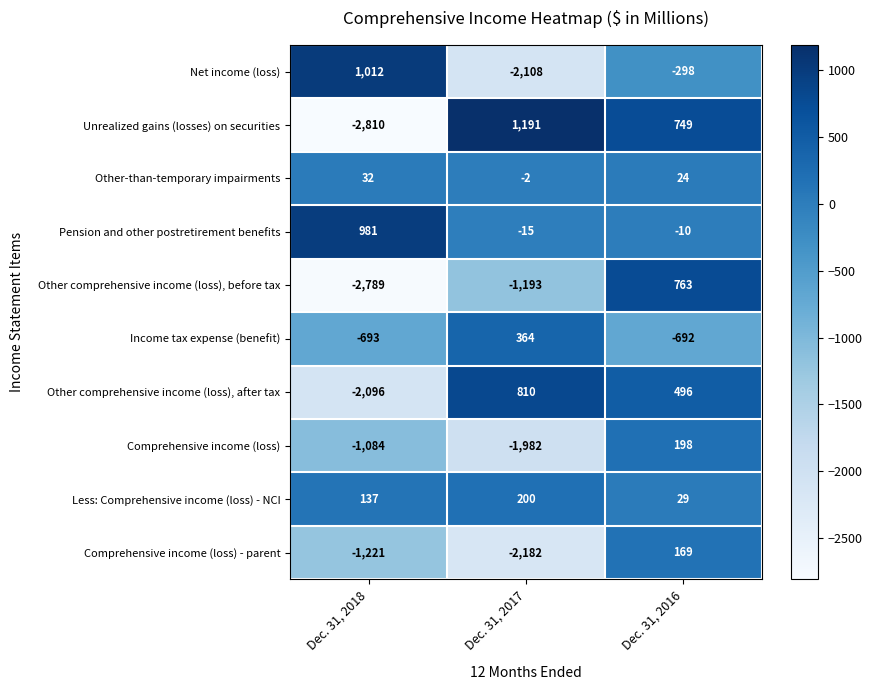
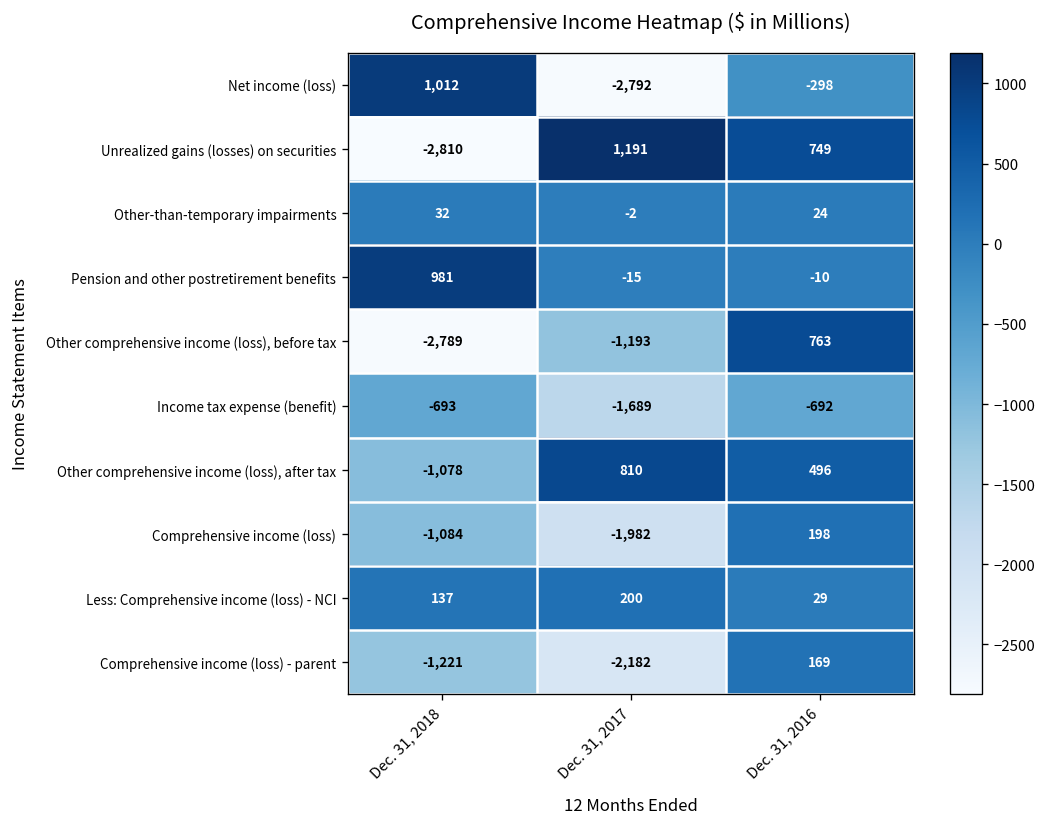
  {
    "Net income (loss)": {
      "Dec. 31, 2018": "1,012",
-     "Dec. 31, 2017": "-2,108",
+     "Dec. 31, 2017": "-2,792",
      "Dec. 31, 2016": "-298"
    },
    "Unrealized gains (losses) on securities": {
      "Dec. 31, 2018": "-2,810",
      "Dec. 31, 2017": "1,191",
      "Dec. 31, 2016": "749"
    },
    "Other-than-temporary impairments": {
      "Dec. 31, 2018": "32",
      "Dec. 31, 2017": "-2",
      "Dec. 31, 2016": "24"
    },
    "Pension and other postretirement benefits": {
      "Dec. 31, 2018": "981",
      "Dec. 31, 2017": "-15",
      "Dec. 31, 2016": "-10"
    },
    "Other comprehensive income (loss), before tax": {
      "Dec. 31, 2018": "-2,789",
      "Dec. 31, 2017": "-1,193",
      "Dec. 31, 2016": "763"
    },
    "Income tax expense (benefit)": {
      "Dec. 31, 2018": "-693",
-     "Dec. 31, 2017": "364",
+     "Dec. 31, 2017": "-1,689",
      "Dec. 31, 2016": "-692"
    },
    "Other comprehensive income (loss), after tax": {
-     "Dec. 31, 2018": "-2,096",
+     "Dec. 31, 2018": "-1,078",
      "Dec. 31, 2017": "810",
      "Dec. 31, 2016": "496"
    },
    "Comprehensive income (loss)": {
      "Dec. 31, 2018": "-1,084",
      "Dec. 31, 2017": "-1,982",
      "Dec. 31, 2016": "198"
    },
    "Less: Comprehensive income (loss) - NCI": {
      "Dec. 31, 2018": "137",
      "Dec. 31, 2017": "200",
      "Dec. 31, 2016": "29"
    },
    "Comprehensive income (loss) - parent": {
      "Dec. 31, 2018": "-1,221",
      "Dec. 31, 2017": "-2,182",
      "Dec. 31, 2016": "169"
    }
  }
